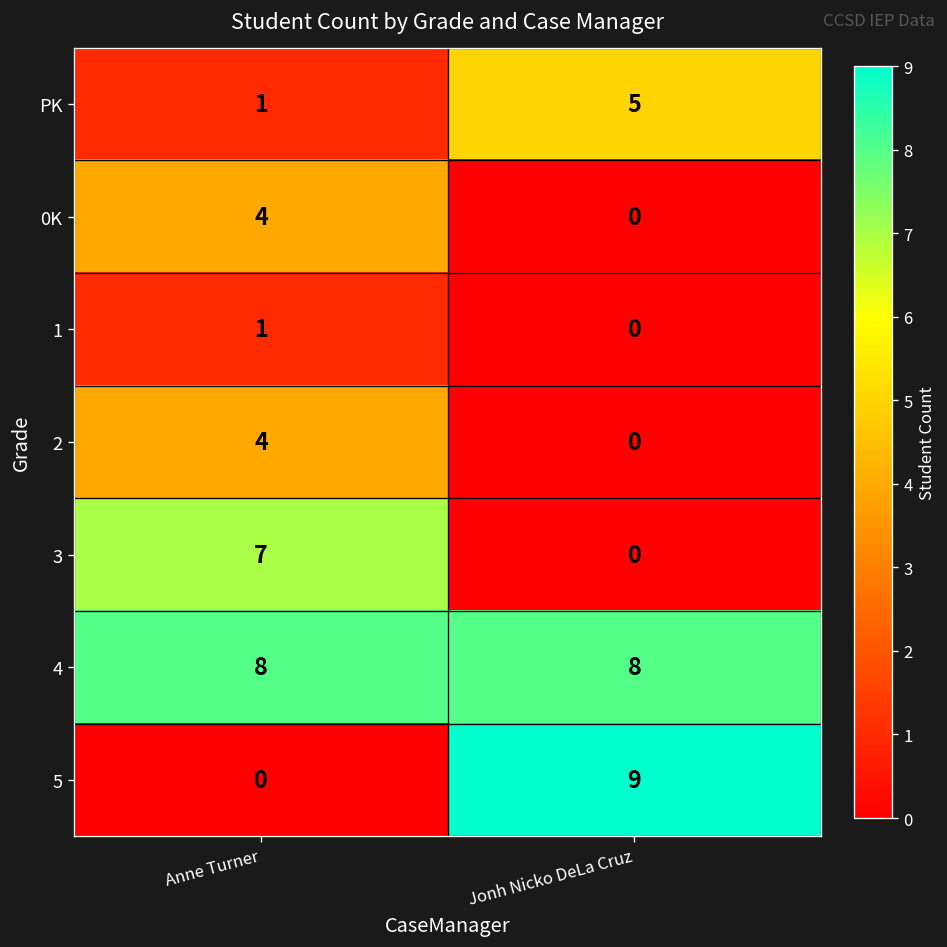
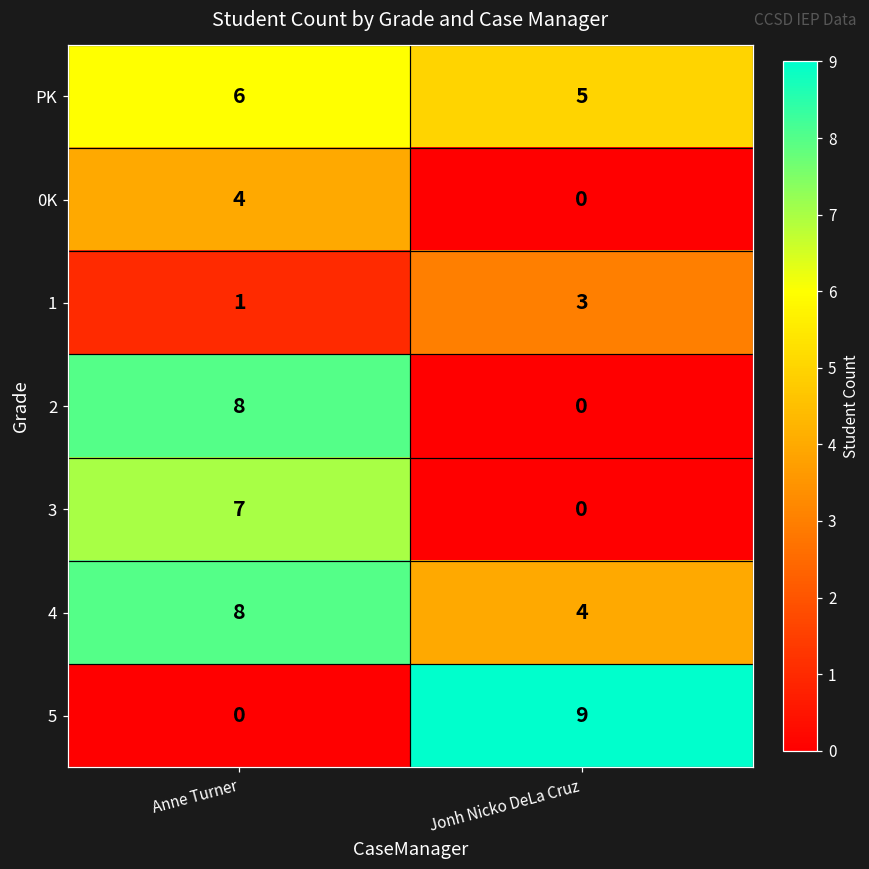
  {
    "PK": {
-     "Anne Turner": 1,
+     "Anne Turner": 6,
      "Jonh Nicko DeLa Cruz": 5
    },
    "0K": {
      "Anne Turner": 4,
      "Jonh Nicko DeLa Cruz": 0
    },
    "1": {
      "Anne Turner": 1,
-     "Jonh Nicko DeLa Cruz": 0
+     "Jonh Nicko DeLa Cruz": 3
    },
    "2": {
-     "Anne Turner": 4,
+     "Anne Turner": 8,
      "Jonh Nicko DeLa Cruz": 0
    },
    "3": {
      "Anne Turner": 7,
      "Jonh Nicko DeLa Cruz": 0
    },
    "4": {
      "Anne Turner": 8,
-     "Jonh Nicko DeLa Cruz": 8
+     "Jonh Nicko DeLa Cruz": 4
    },
    "5": {
      "Anne Turner": 0,
      "Jonh Nicko DeLa Cruz": 9
    }
  }
